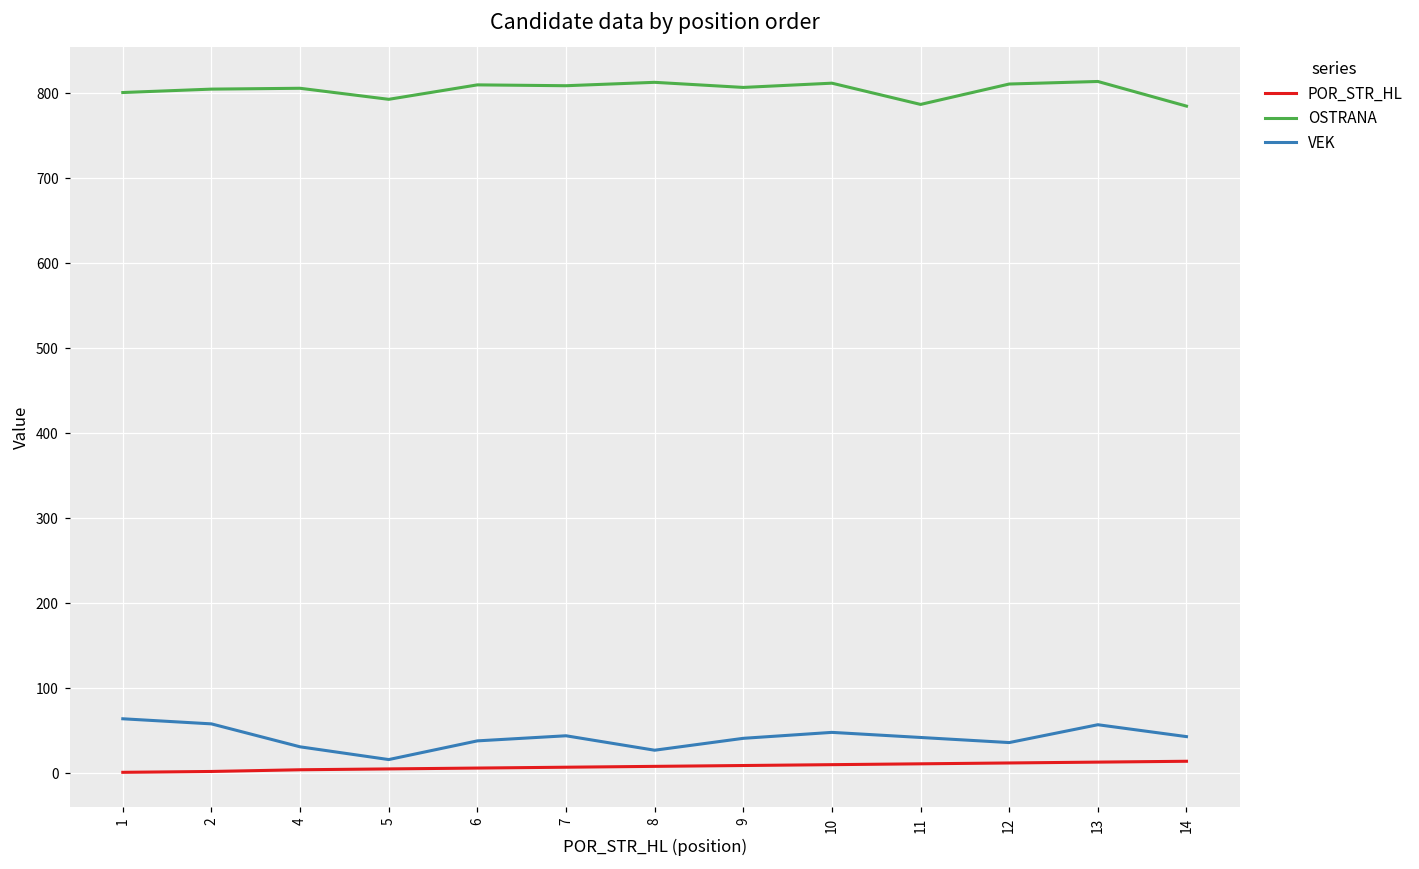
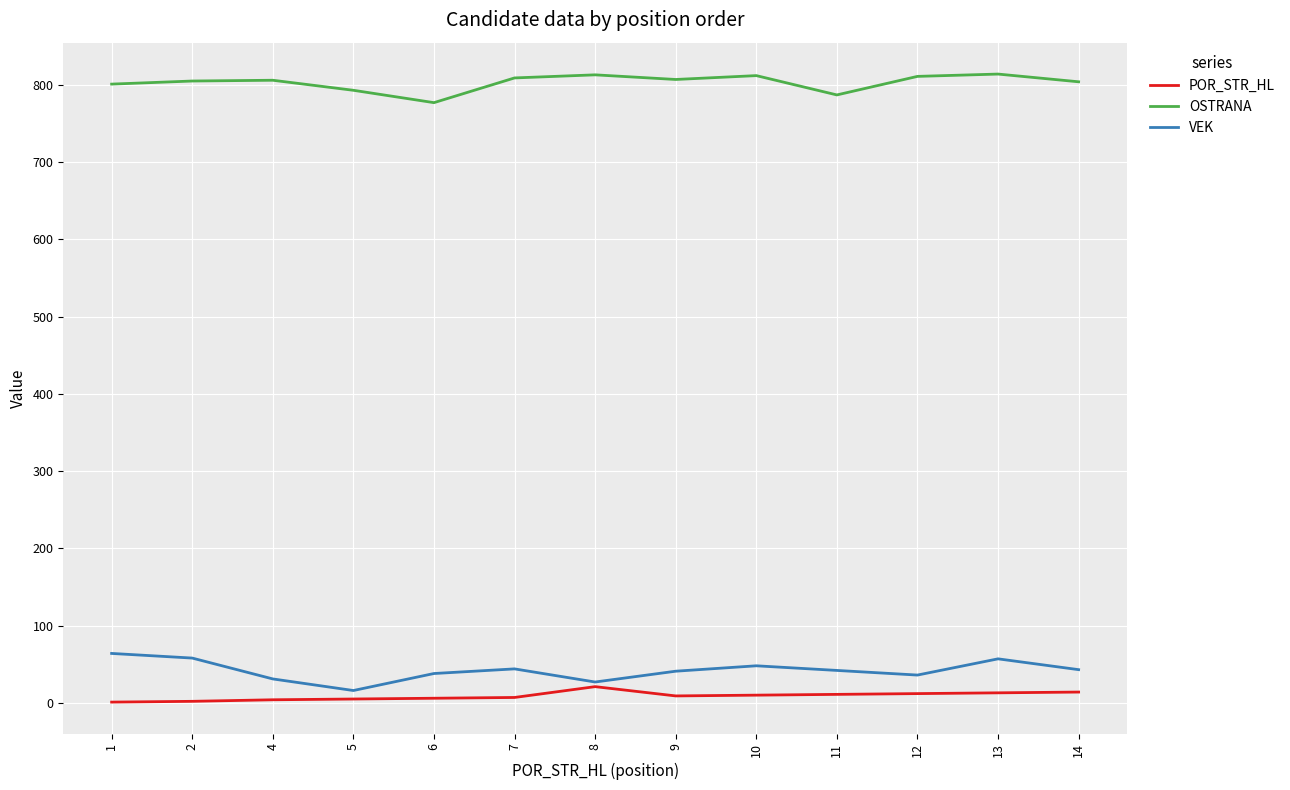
  {
    "POR_STR_HL": {
      "1": 0,
      "2": 0,
      "4": 0,
      "5": 10,
      "6": 10,
      "7": 10,
-     "8": 10,
+     "8": 20,
      "9": 10,
      "10": 10,
      "11": 10,
      "12": 10,
      "13": 10,
      "14": 10
    },
    "OSTRANA": {
      "1": 800,
      "2": 810,
      "4": 810,
      "5": 790,
-     "6": 810,
+     "6": 780,
      "7": 810,
      "8": 810,
      "9": 810,
      "10": 810,
      "11": 790,
      "12": 810,
      "13": 810,
-     "14": 790
+     "14": 800
    },
    "VEK": {
      "1": 60,
      "2": 60,
      "4": 30,
      "5": 20,
      "6": 40,
      "7": 40,
      "8": 30,
      "9": 40,
      "10": 50,
      "11": 40,
      "12": 40,
      "13": 60,
      "14": 40
    }
  }
